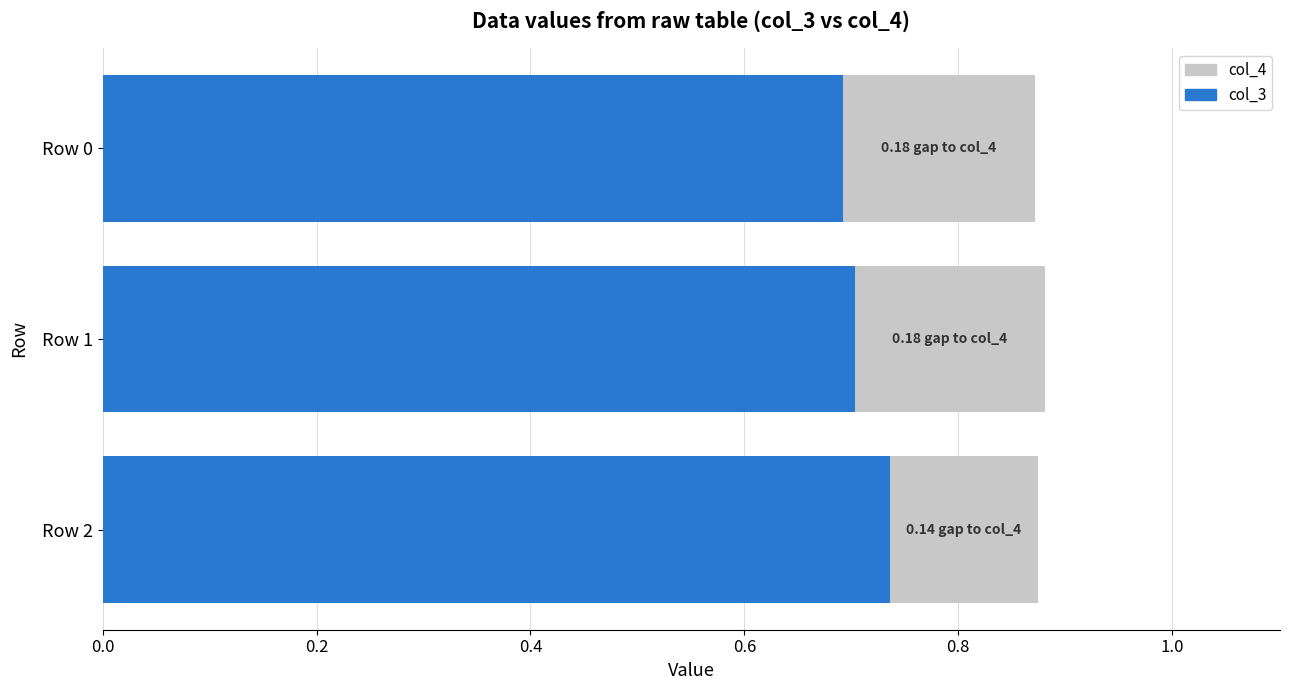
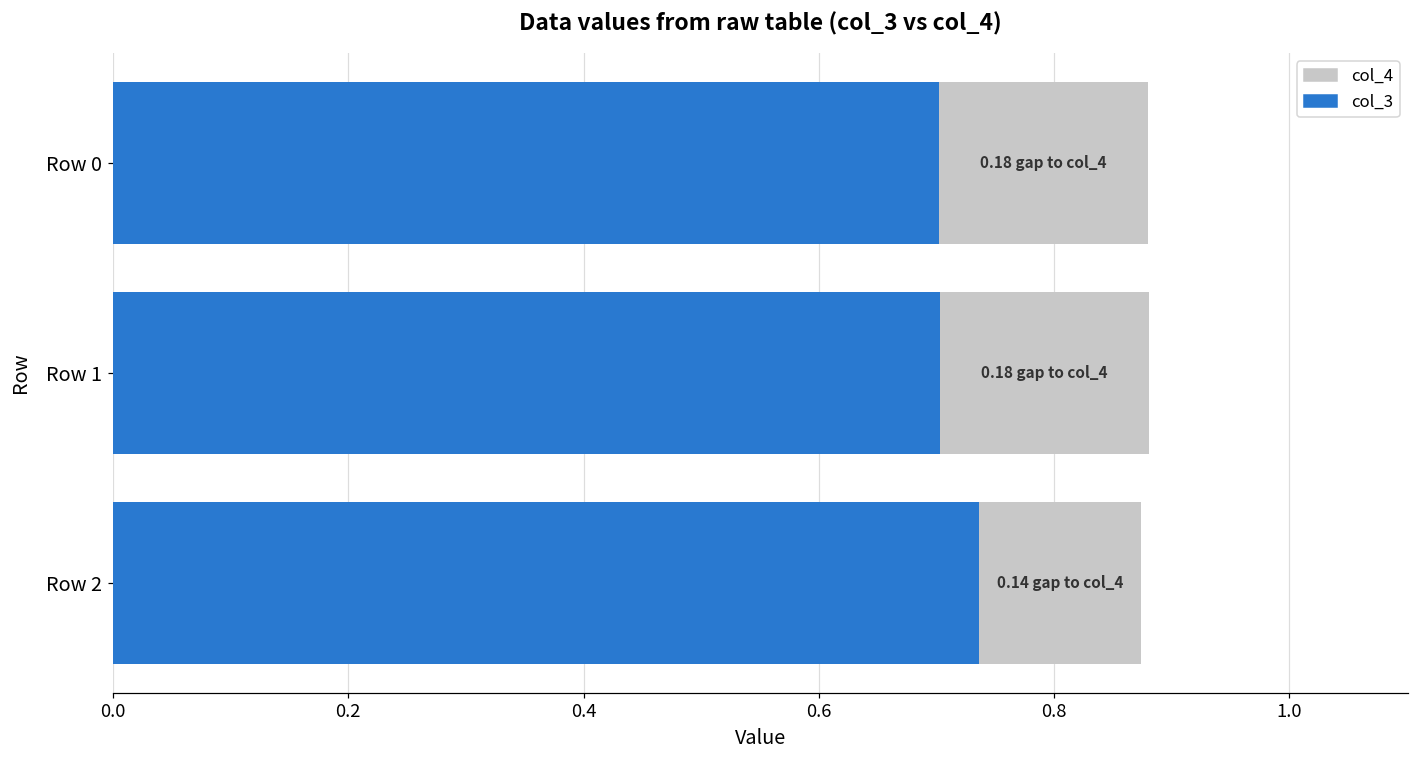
  {
    "col_4": {
-     "Row 0": 0.872
+     "Row 0": 0.879
    },
    "col_3": {
-     "Row 0": 0.692
+     "Row 0": 0.702
    }
  }
